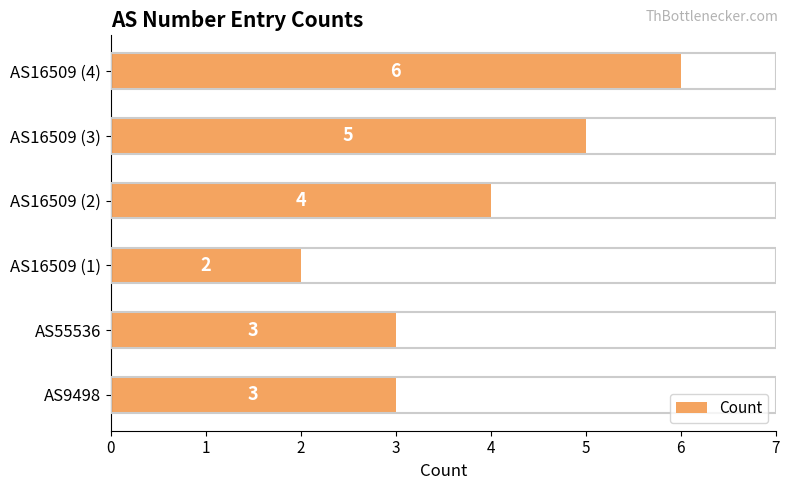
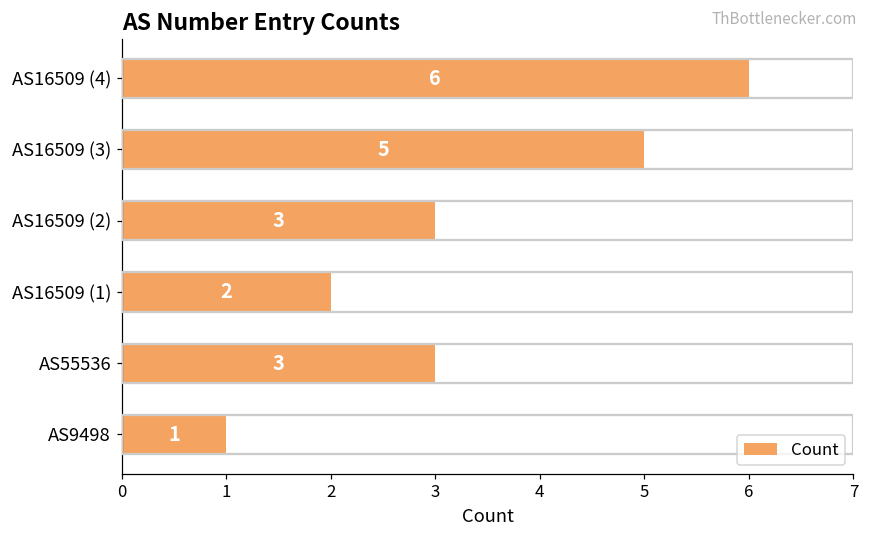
  {
    "AS16509 (4)": 6,
    "AS16509 (3)": 5,
-   "AS16509 (2)": 4,
+   "AS16509 (2)": 3,
    "AS16509 (1)": 2,
    "AS55536": 3,
-   "AS9498": 3
+   "AS9498": 1
  }
